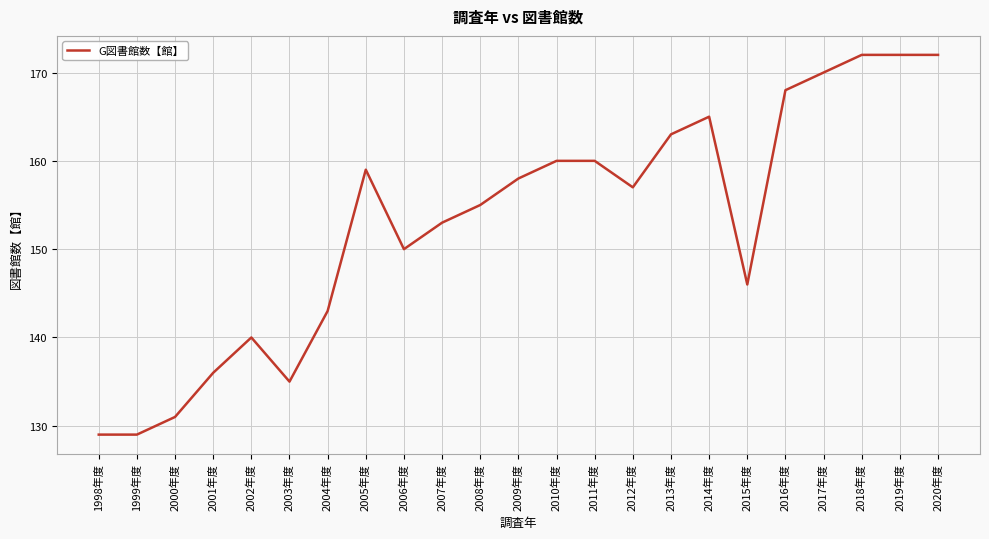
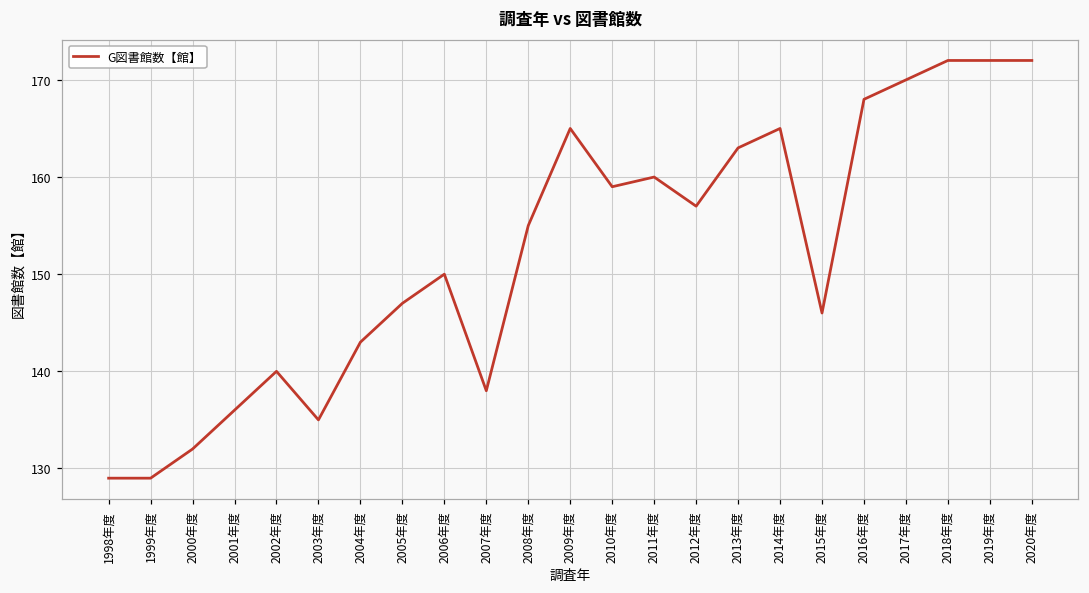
  {
    "1998年度": 129,
    "1999年度": 129,
-   "2000年度": 131,
+   "2000年度": 132,
    "2001年度": 136,
    "2002年度": 140,
    "2003年度": 135,
    "2004年度": 143,
-   "2005年度": 159,
+   "2005年度": 147,
    "2006年度": 150,
-   "2007年度": 153,
+   "2007年度": 138,
    "2008年度": 155,
-   "2009年度": 158,
-   "2010年度": 160,
+   "2009年度": 165,
+   "2010年度": 159,
    "2011年度": 160,
    "2012年度": 157,
    "2013年度": 163,
    "2014年度": 165,
    "2015年度": 146,
    "2016年度": 168,
    "2017年度": 170,
    "2018年度": 172,
    "2019年度": 172,
    "2020年度": 172
  }
